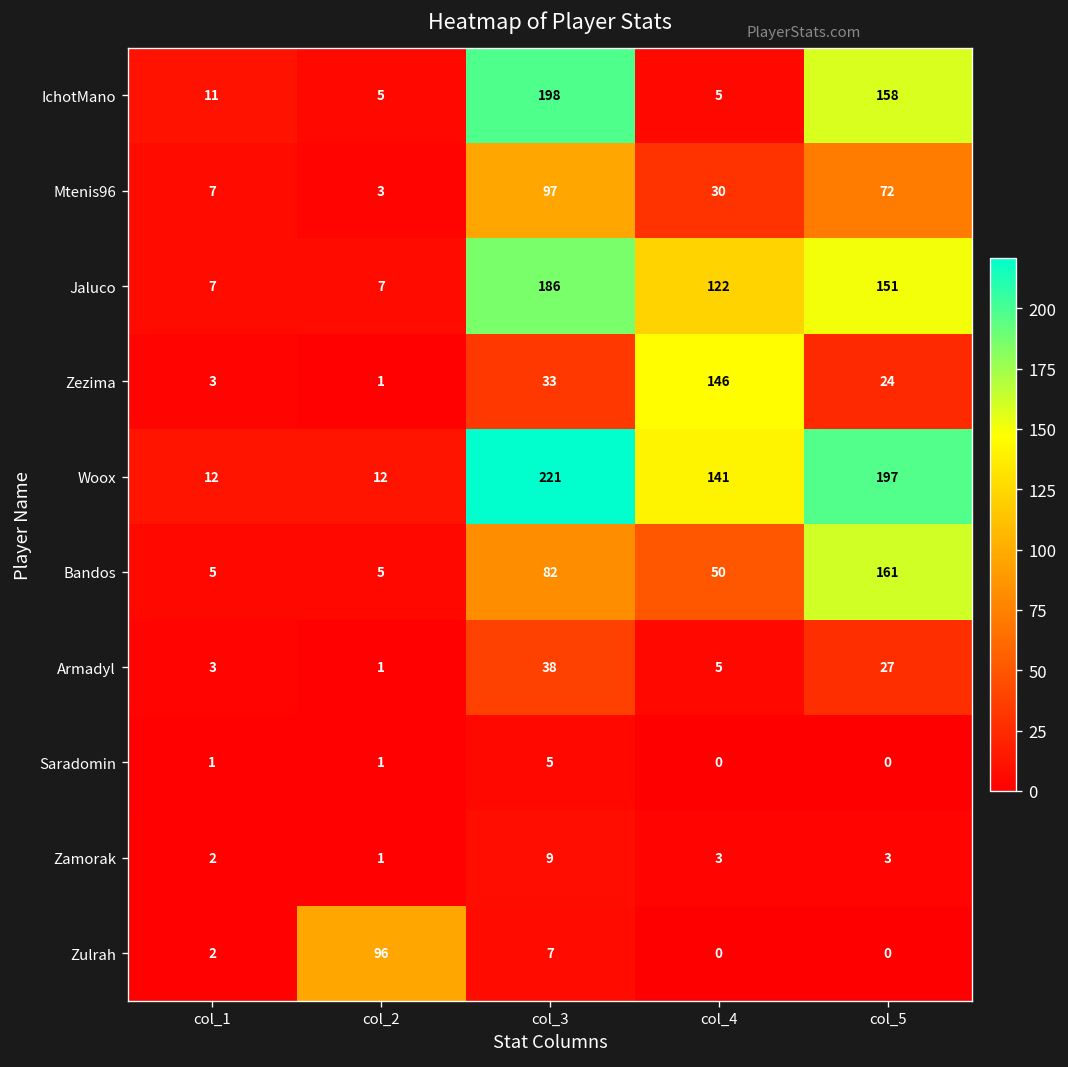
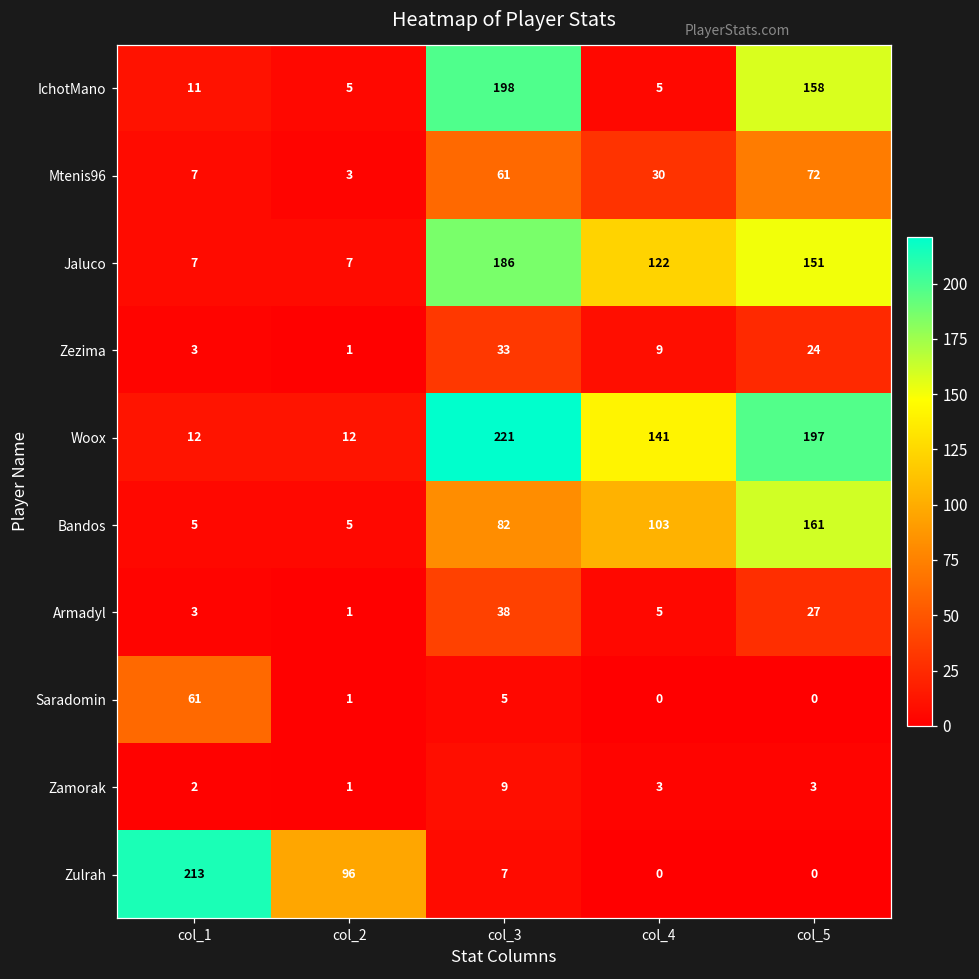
  {
    "IchotMano": {
      "col_1": 11,
      "col_2": 5,
      "col_3": 198,
      "col_4": 5,
      "col_5": 158
    },
    "Mtenis96": {
      "col_1": 7,
      "col_2": 3,
-     "col_3": 97,
+     "col_3": 61,
      "col_4": 30,
      "col_5": 72
    },
    "Jaluco": {
      "col_1": 7,
      "col_2": 7,
      "col_3": 186,
      "col_4": 122,
      "col_5": 151
    },
    "Zezima": {
      "col_1": 3,
      "col_2": 1,
      "col_3": 33,
-     "col_4": 146,
+     "col_4": 9,
      "col_5": 24
    },
    "Woox": {
      "col_1": 12,
      "col_2": 12,
      "col_3": 221,
      "col_4": 141,
      "col_5": 197
    },
    "Bandos": {
      "col_1": 5,
      "col_2": 5,
      "col_3": 82,
-     "col_4": 50,
+     "col_4": 103,
      "col_5": 161
    },
    "Armadyl": {
      "col_1": 3,
      "col_2": 1,
      "col_3": 38,
      "col_4": 5,
      "col_5": 27
    },
    "Saradomin": {
-     "col_1": 1,
+     "col_1": 61,
      "col_2": 1,
      "col_3": 5,
      "col_4": 0,
      "col_5": 0
    },
    "Zamorak": {
      "col_1": 2,
      "col_2": 1,
      "col_3": 9,
      "col_4": 3,
      "col_5": 3
    },
    "Zulrah": {
-     "col_1": 2,
+     "col_1": 213,
      "col_2": 96,
      "col_3": 7,
      "col_4": 0,
      "col_5": 0
    }
  }
